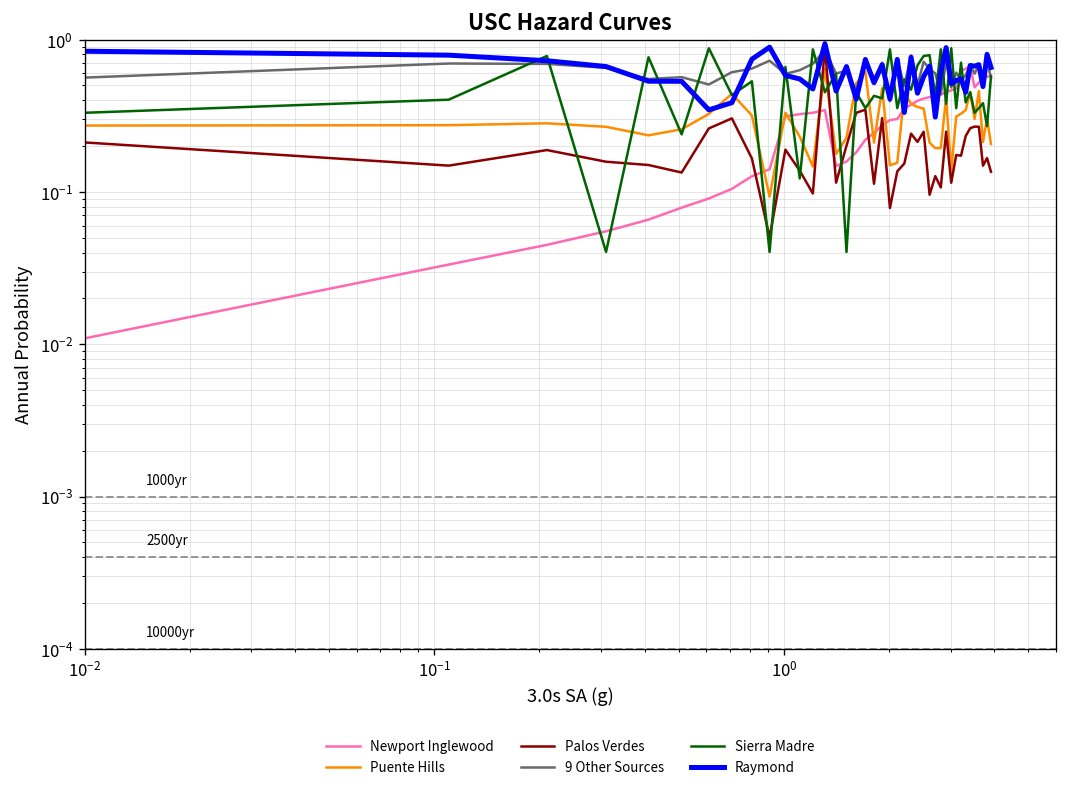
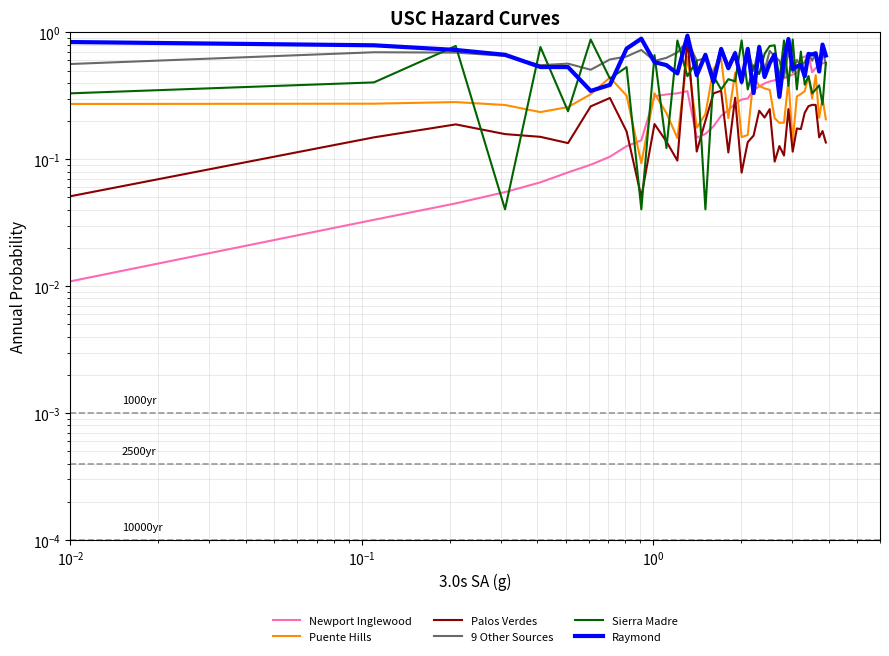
  {
    "Newport Inglewood": {
      "10^-2": 0.011
    },
    "Puente Hills": {
      "10^-2": 0.27
    },
    "Palos Verdes": {
-     "10^-2": 0.21
+     "10^-2": 0.051
    },
    "9 Other Sources": {
      "10^-2": 0.6
    },
    "Sierra Madre": {
      "10^-2": 0.33
    },
    "Raymond": {
      "10^-2": 0.8
    }
  }
